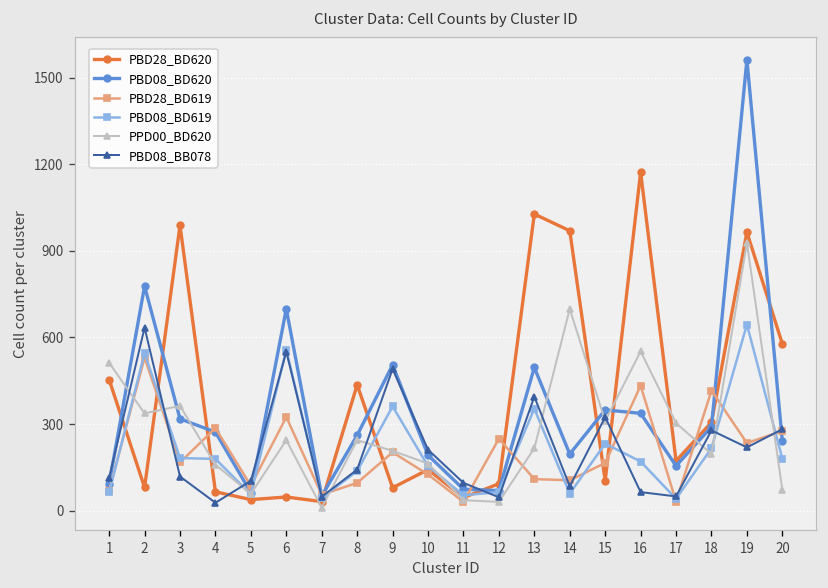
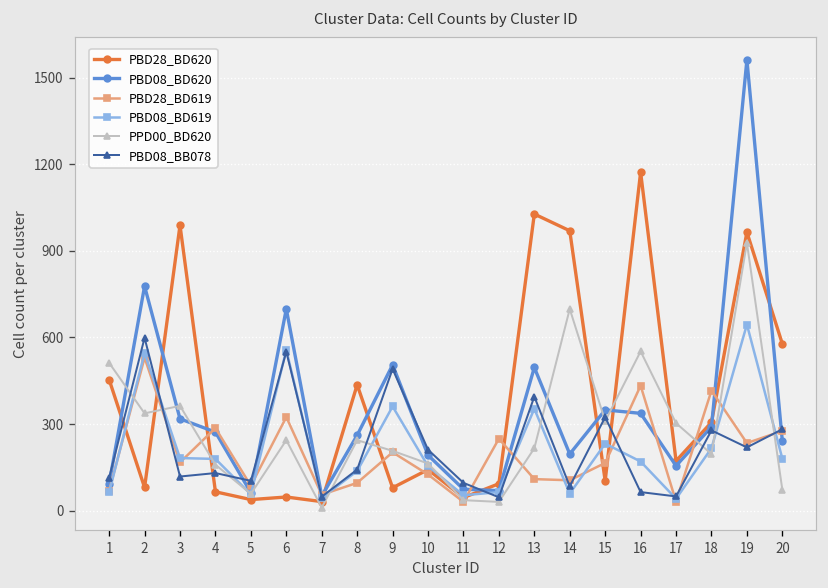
  {
    "PBD28_BD620": {
      "1": 450,
      "2": 80,
      "3": 990,
      "4": 70,
      "5": 40,
      "6": 50,
      "7": 30,
      "8": 440,
      "9": 80,
      "10": 140,
      "12": 90,
      "13": 1030,
      "14": 970,
      "15": 100,
      "16": 1170,
      "17": 170,
      "18": 310,
      "19": 970,
      "20": 580
    },
    "PBD08_BD620": {
      "1": 90,
      "2": 780,
      "3": 320,
      "4": 270,
      "6": 700,
      "8": 260,
      "9": 510,
      "10": 190,
      "11": 70,
      "13": 500,
      "14": 200,
      "15": 350,
      "16": 340,
      "17": 160,
      "18": 290,
      "19": 1560,
      "20": 240
    },
    "PBD28_BD619": {
      "2": 530,
      "3": 170,
      "4": 290,
      "5": 90,
      "6": 320,
      "8": 100,
      "10": 130,
      "12": 250,
      "13": 110,
      "14": 110,
      "15": 170,
      "16": 430,
      "18": 420,
      "19": 230
    },
    "PBD08_BD619": {
      "2": 550,
      "3": 180,
      "4": 180,
      "9": 360,
      "13": 350,
      "14": 60,
      "15": 230,
      "16": 170,
      "18": 220,
      "19": 650,
      "20": 180
    },
    "PPD00_BD620": {
      "1": 510,
      "2": 340,
      "3": 360,
      "4": 160,
      "6": 240,
      "7": 10,
      "8": 240,
      "12": 30,
      "13": 220,
      "14": 700,
      "15": 310,
      "16": 550,
      "17": 300,
      "18": 200,
      "19": 930,
      "20": 70
    },
    "PBD08_BB078": {
      "1": 110,
-     "2": 630,
+     "2": 600,
      "3": 120,
-     "4": 30,
+     "4": 130,
      "5": 100,
      "9": 490,
      "10": 210,
      "11": 100,
      "12": 50,
      "13": 400,
      "14": 80,
      "15": 320,
      "16": 60,
      "18": 280,
      "19": 220
    }
  }
